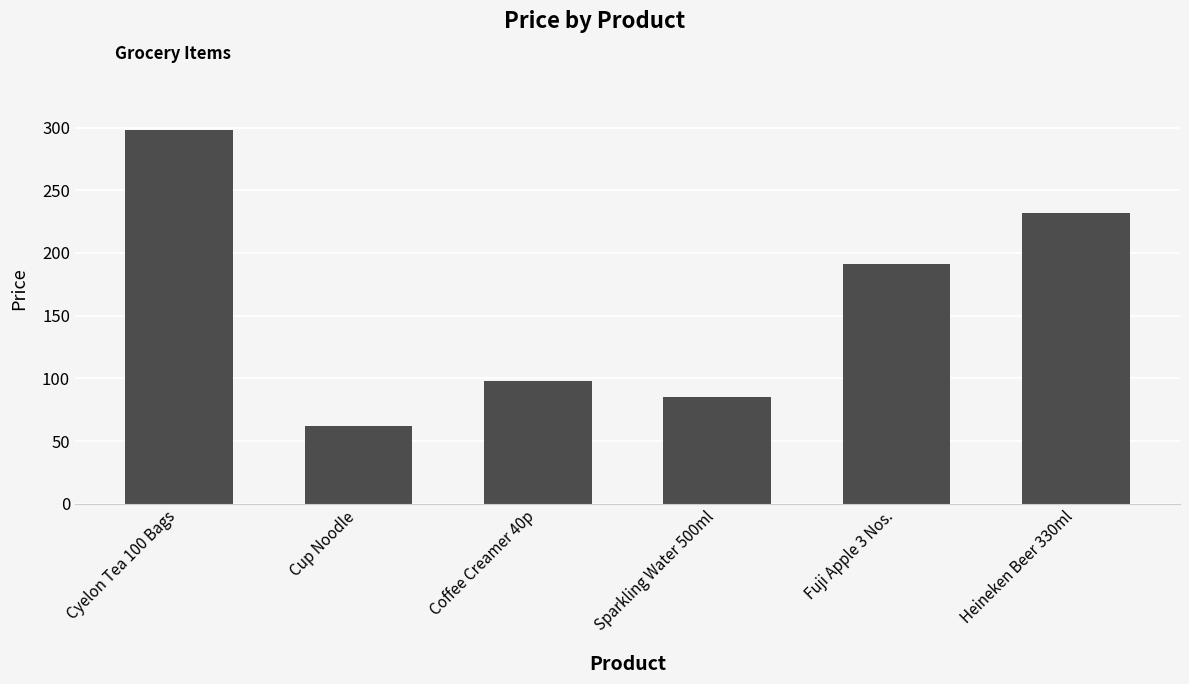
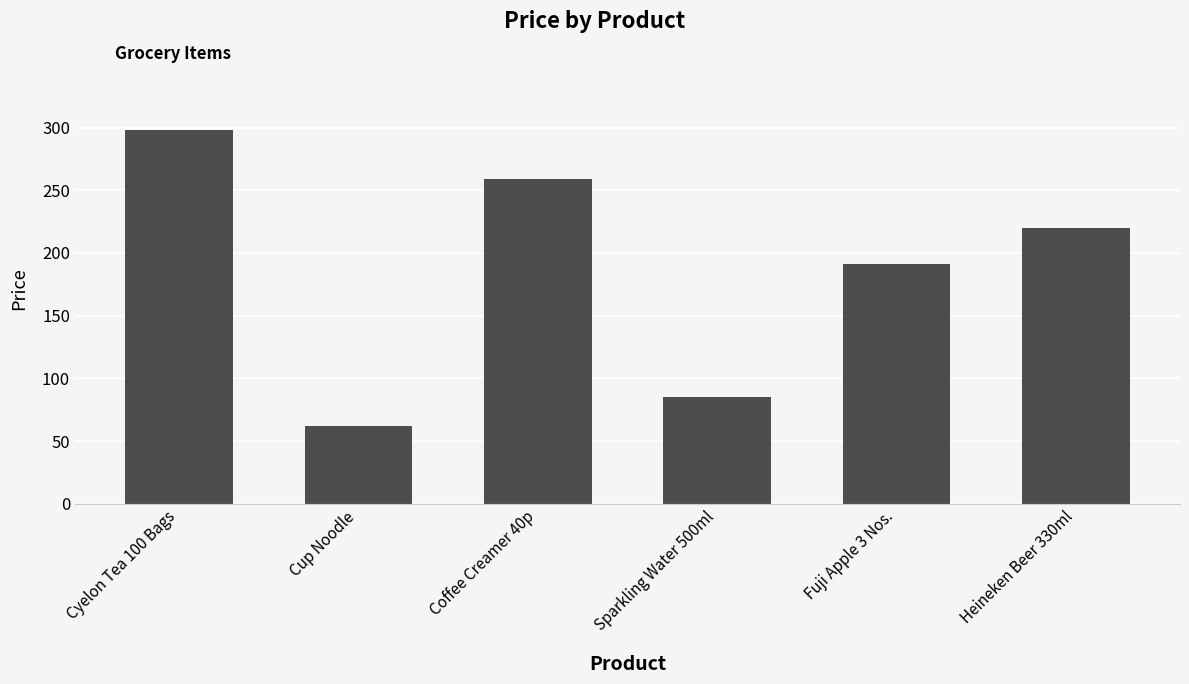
  {
    "Cyelon Tea 100 Bags": 298,
    "Cup Noodle": 62,
-   "Coffee Creamer 40p": 98,
+   "Coffee Creamer 40p": 259,
    "Sparkling Water 500ml": 85,
    "Fuji Apple 3 Nos.": 191,
-   "Heineken Beer 330ml": 232
+   "Heineken Beer 330ml": 220
  }
